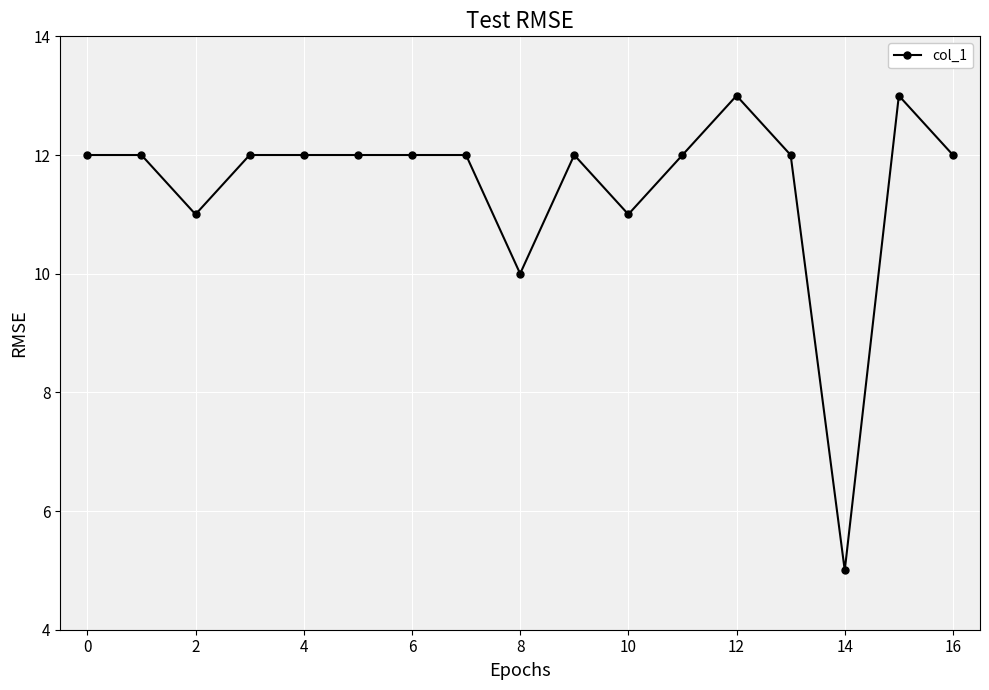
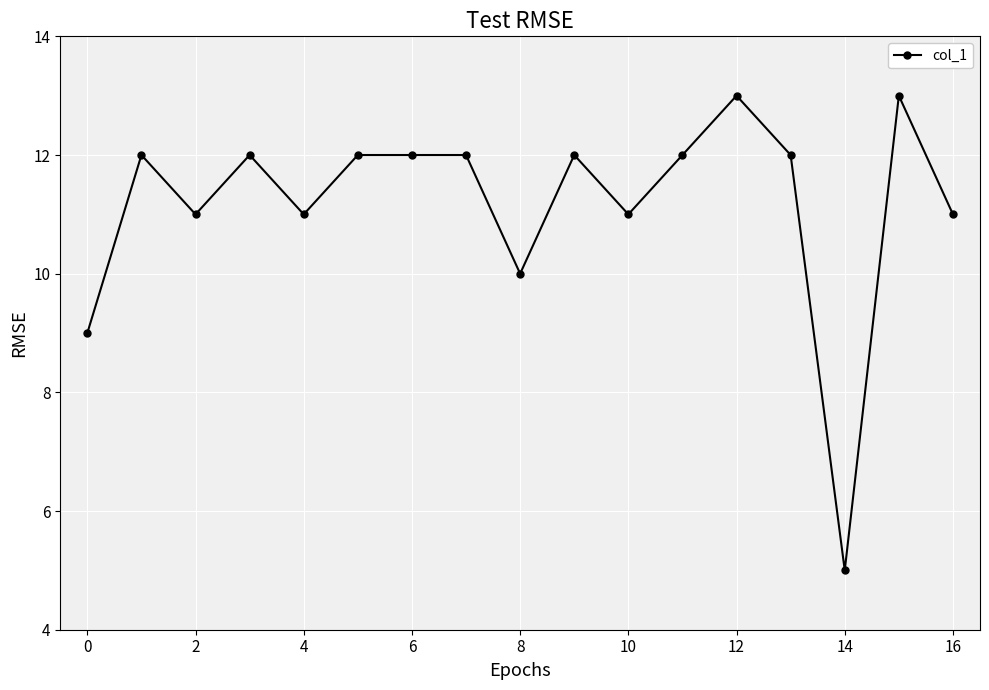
  {
-   "0": 12,
+   "0": 9,
    "2": 11,
-   "4": 12,
+   "4": 11,
    "6": 12,
    "8": 10,
    "10": 11,
    "12": 13,
    "14": 5,
-   "16": 12
+   "16": 11
  }
